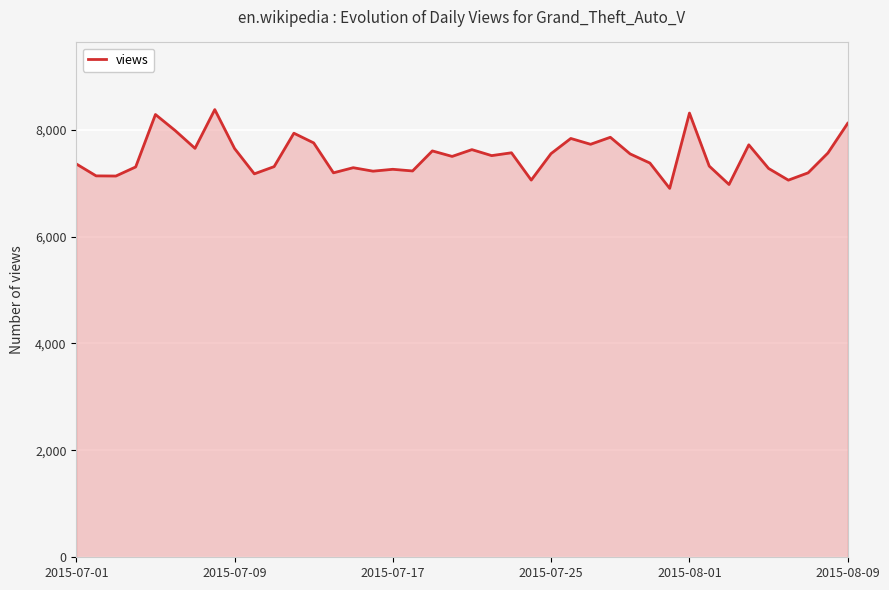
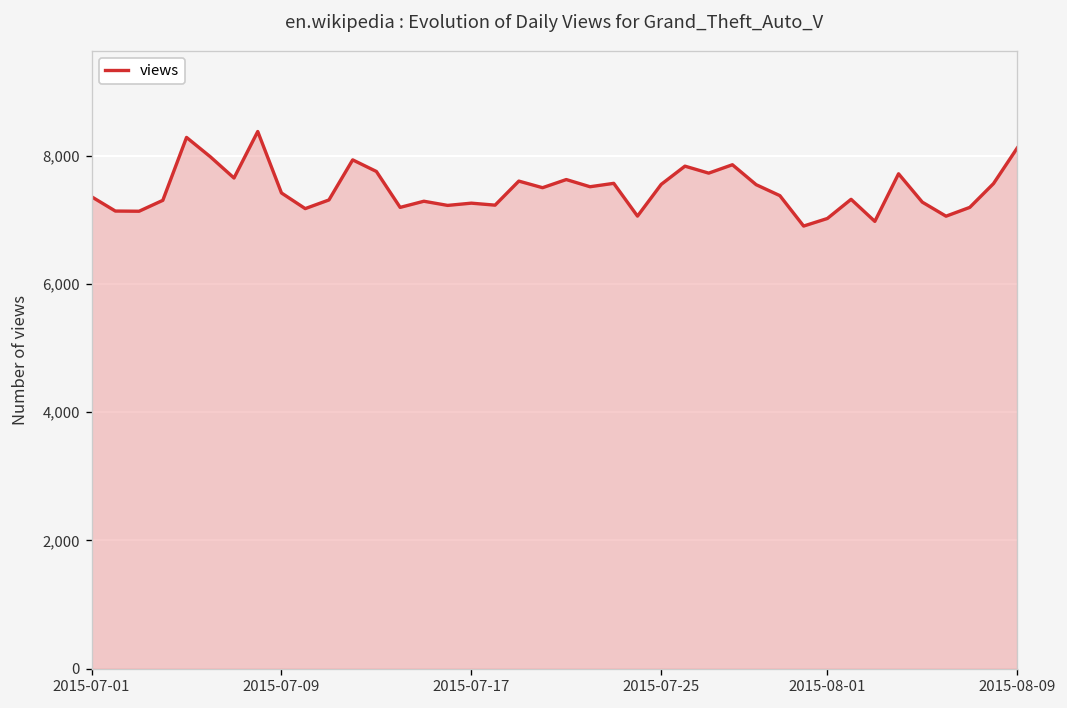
  {
    "2015-07-01": "7,400",
-   "2015-07-09": "7,600",
+   "2015-07-09": "7,400",
    "2015-07-17": "7,300",
    "2015-07-25": "7,600",
-   "2015-08-01": "8,300",
+   "2015-08-01": "7,000",
    "2015-08-09": "8,100"
  }
